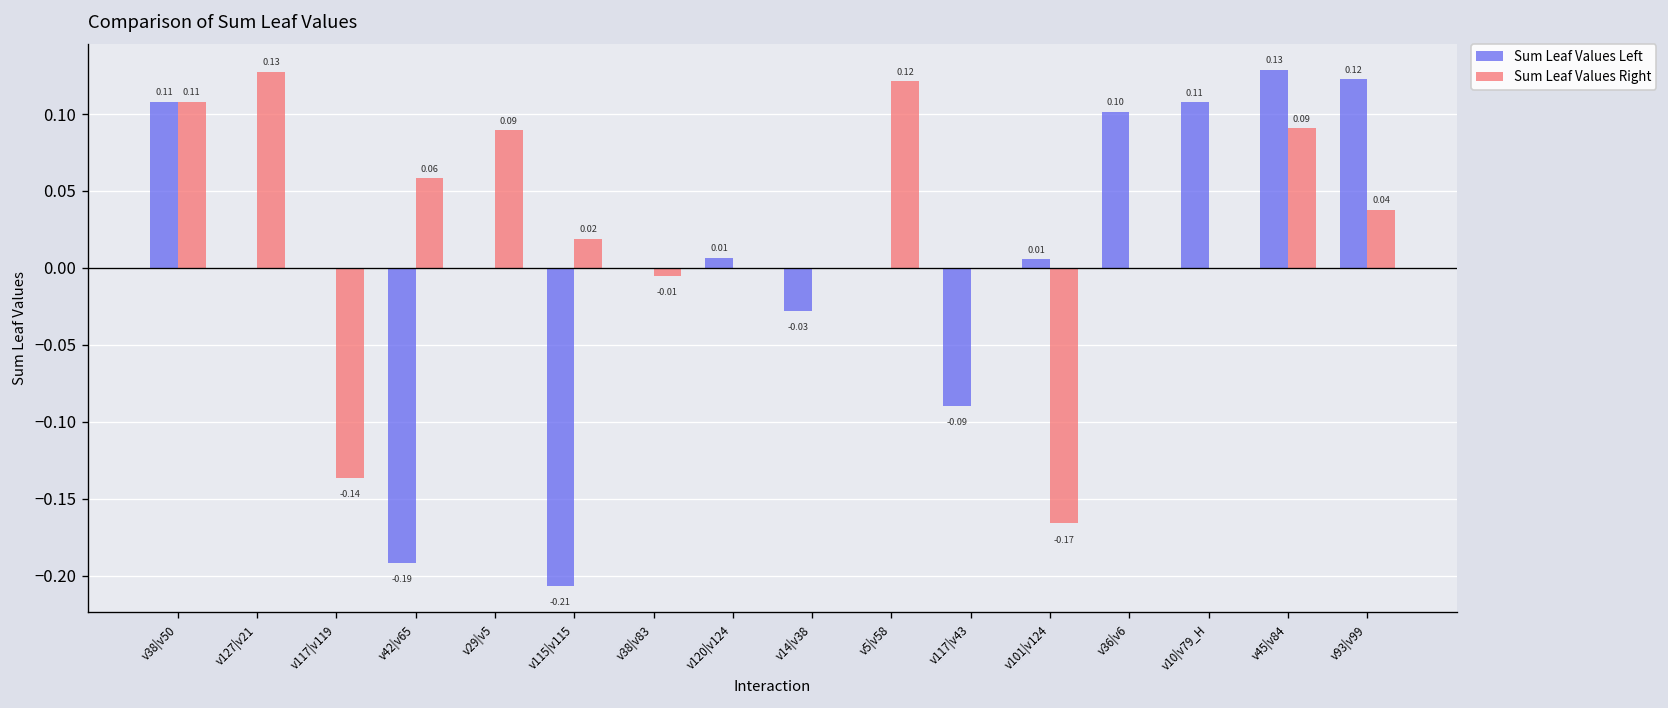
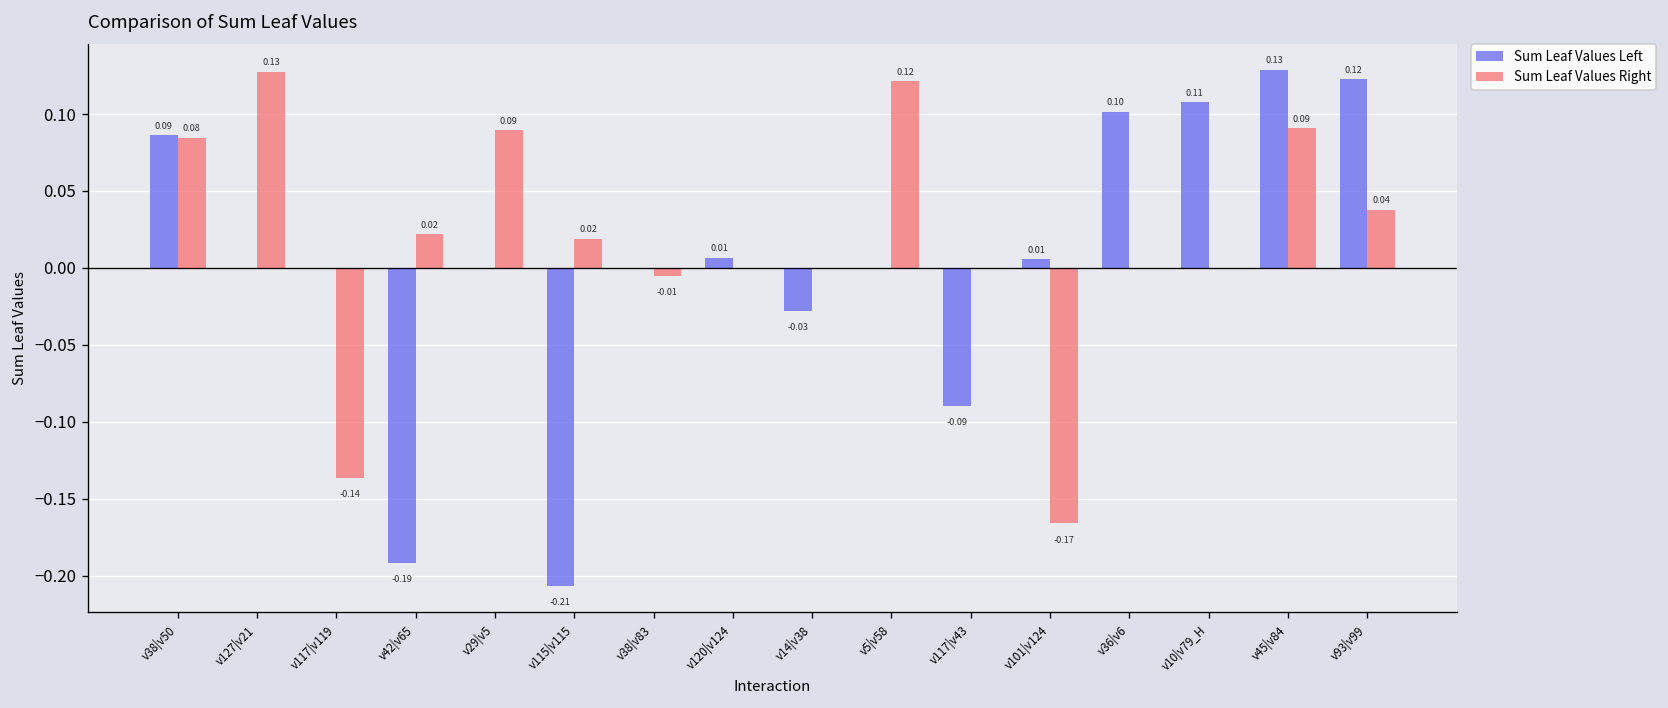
  {
    "Sum Leaf Values Left": {
-     "v38|v50": 0.11,
+     "v38|v50": 0.09,
      "v42|v65": -0.19,
      "v115|v115": -0.21,
      "v120|v124": 0.01,
      "v14|v38": -0.03,
      "v117|v43": -0.09,
      "v101|v124": 0.01,
      "v36|v6": 0.10,
      "v10|v79_H": 0.11,
      "v45|v84": 0.13,
      "v93|v99": 0.12
    },
    "Sum Leaf Values Right": {
-     "v38|v50": 0.11,
+     "v38|v50": 0.08,
      "v127|v21": 0.13,
      "v117|v119": -0.14,
-     "v42|v65": 0.06,
+     "v42|v65": 0.02,
      "v29|v5": 0.09,
      "v115|v115": 0.02,
      "v38|v83": -0.01,
      "v5|v58": 0.12,
      "v101|v124": -0.17,
      "v45|v84": 0.09,
      "v93|v99": 0.04
    }
  }
